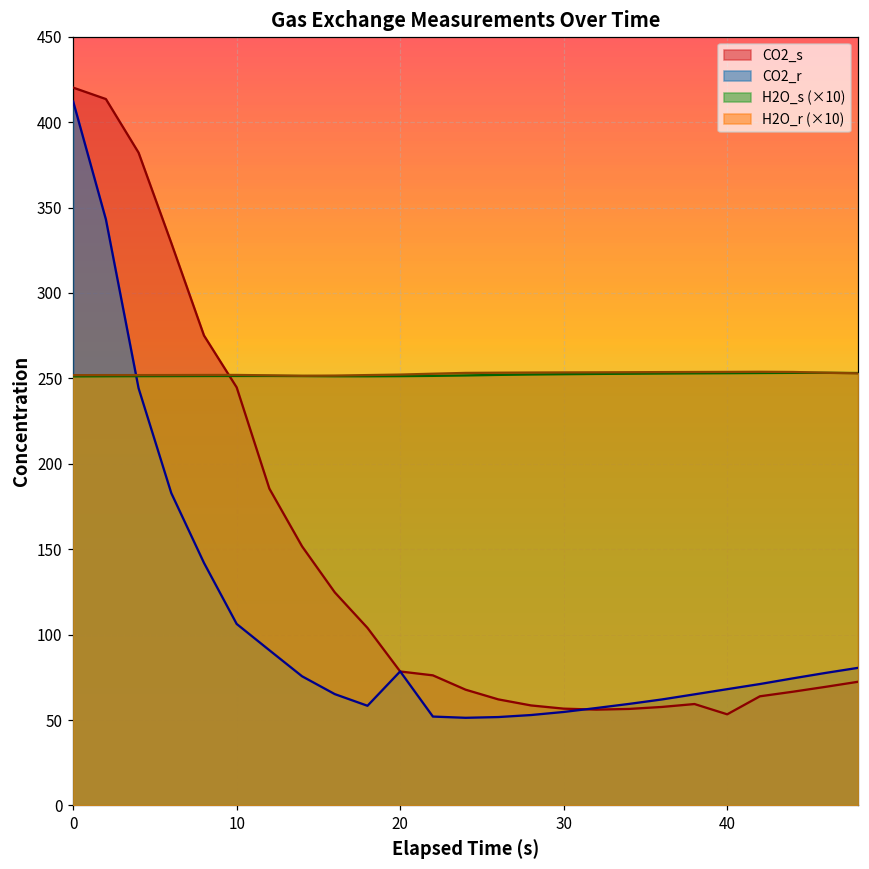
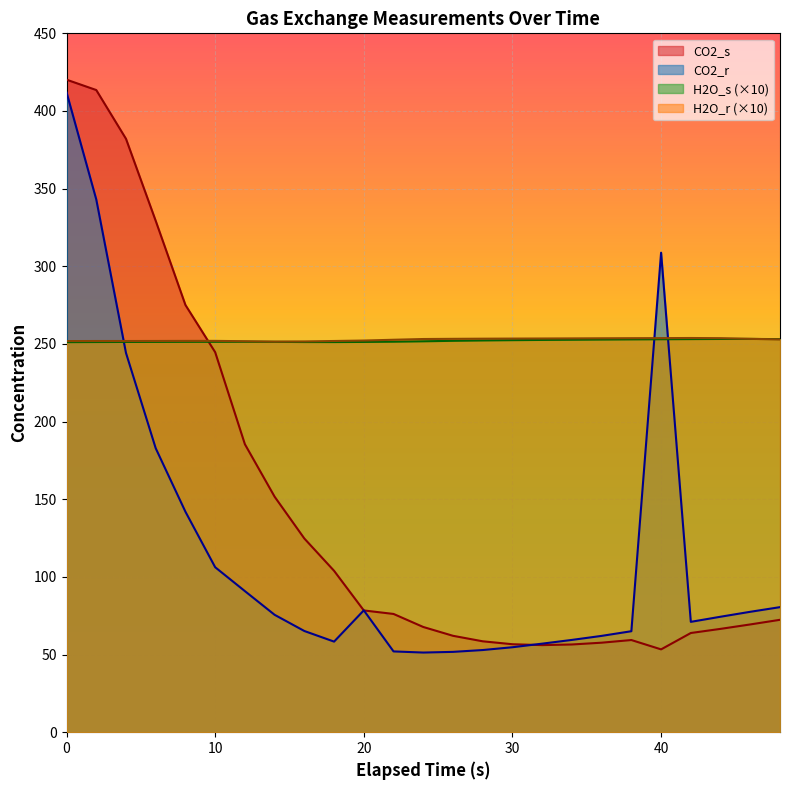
  {
    "CO2_s": {
      "0": 420,
      "10": 245,
      "30": 57,
      "40": 53
    },
    "CO2_r": {
      "0": 412,
      "10": 106,
      "30": 55,
-     "40": 68
+     "40": 309
    }
  }
